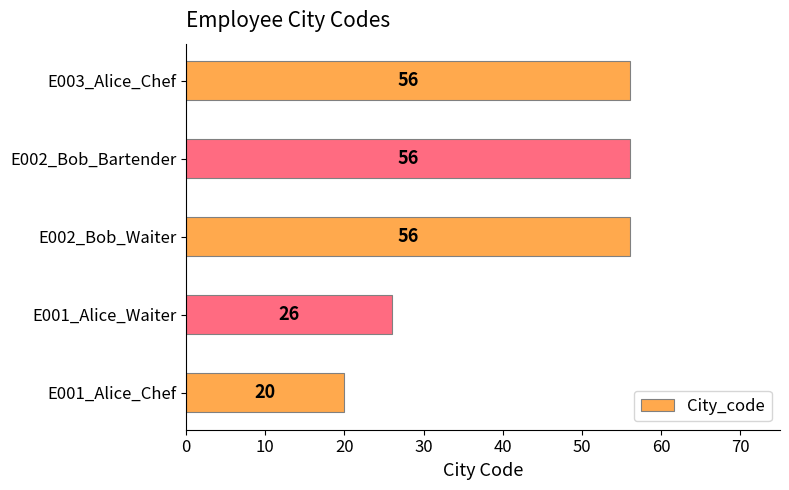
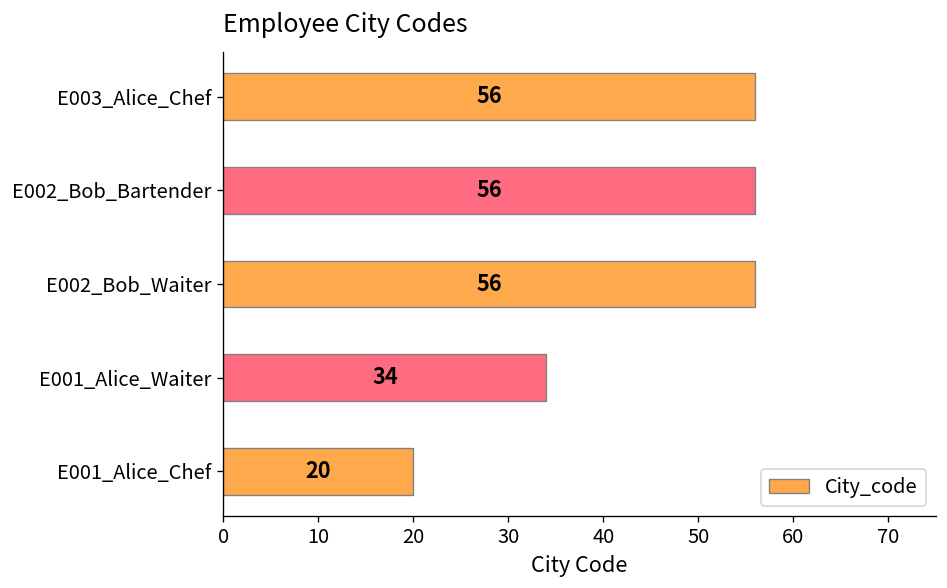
  {
    "E003_Alice_Chef": 56,
    "E002_Bob_Bartender": 56,
    "E002_Bob_Waiter": 56,
-   "E001_Alice_Waiter": 26,
+   "E001_Alice_Waiter": 34,
    "E001_Alice_Chef": 20
  }
